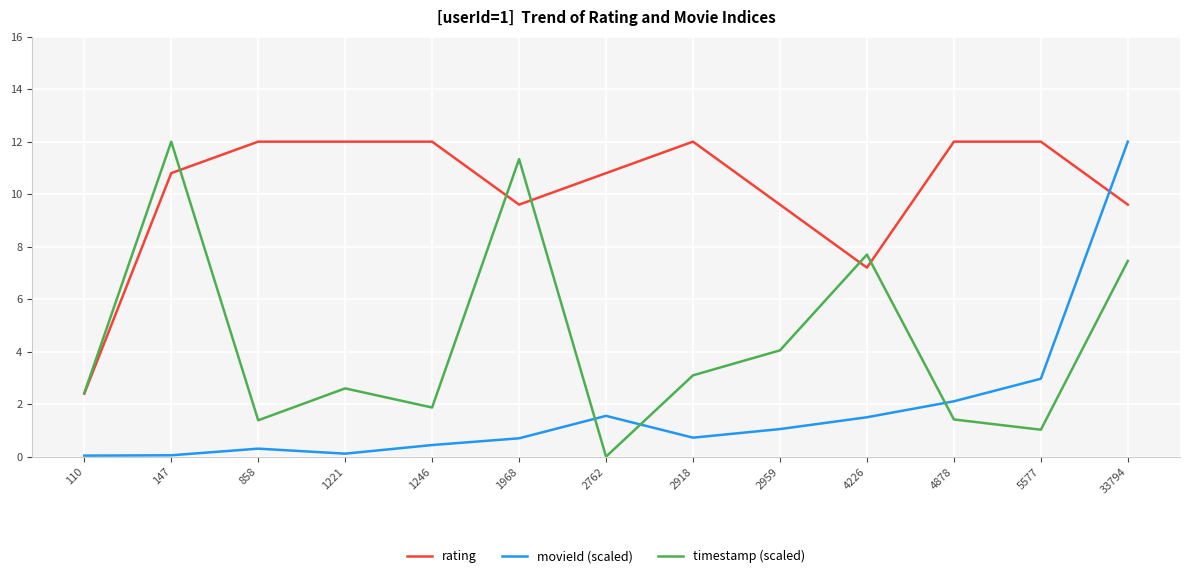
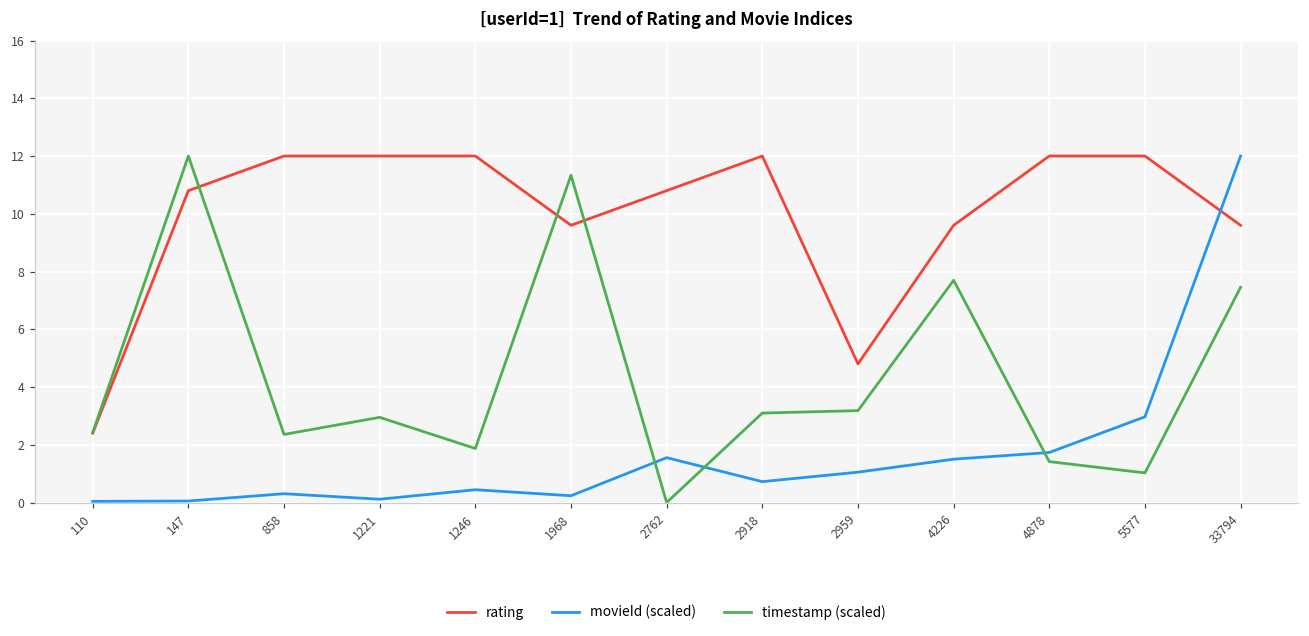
  {
    "rating": {
      "147": 10.8,
      "858": 12.0,
      "1221": 12.0,
      "1246": 12.0,
      "1968": 9.6,
      "2762": 10.8,
      "2918": 12.0,
-     "2959": 9.6,
-     "4226": 7.2,
+     "2959": 4.8,
+     "4226": 9.6,
      "4878": 12.0,
      "5577": 12.0,
      "33794": 9.6
    },
    "movieId (scaled)": {
      "110": 0.0,
      "147": 0.1,
      "858": 0.3,
      "1221": 0.1,
      "1246": 0.4,
-     "1968": 0.7,
+     "1968": 0.2,
      "2762": 1.6,
      "2918": 0.7,
      "2959": 1.1,
      "4226": 1.5,
-     "4878": 2.1,
+     "4878": 1.7,
      "5577": 3.0,
      "33794": 12.0
    },
    "timestamp (scaled)": {
      "147": 12.0,
-     "858": 1.4,
-     "1221": 2.6,
+     "858": 2.4,
+     "1221": 2.9,
      "1246": 1.9,
      "1968": 11.3,
      "2762": 0.0,
      "2918": 3.1,
-     "2959": 4.0,
+     "2959": 3.2,
      "4226": 7.7,
      "4878": 1.4,
      "5577": 1.0,
      "33794": 7.5
    }
  }
